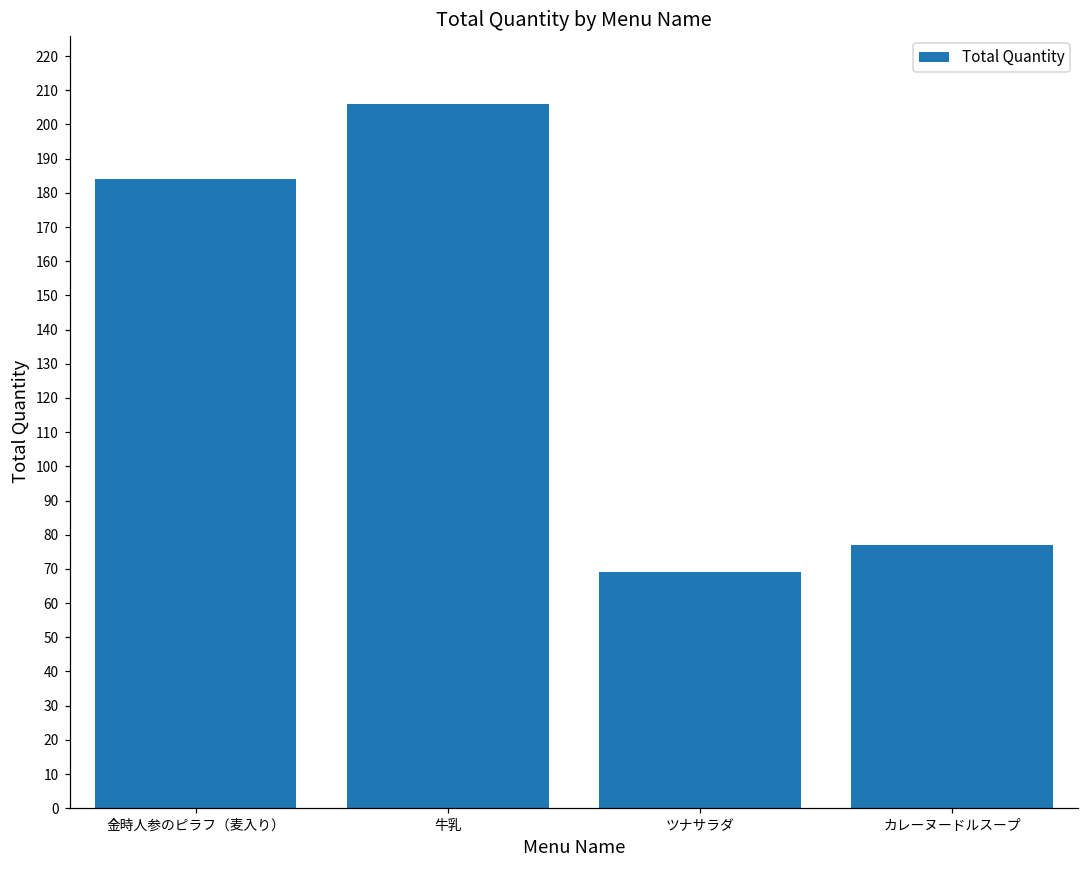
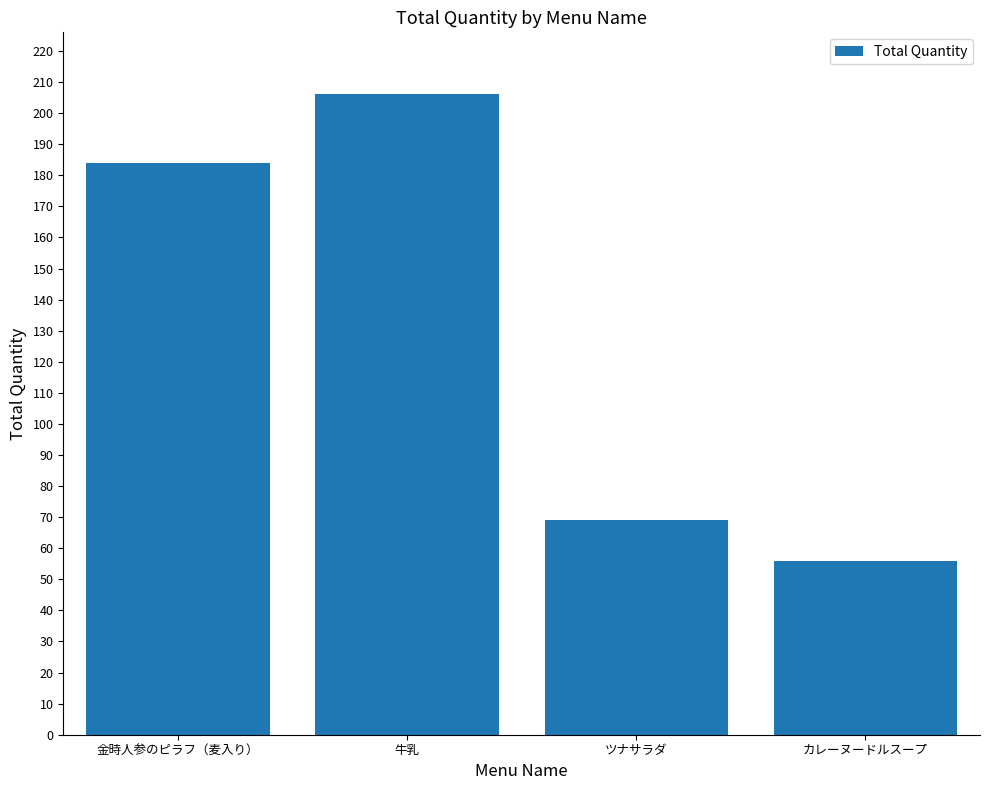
  {
    "金時人参のピラフ（麦入り）": 184,
    "牛乳": 206,
    "ツナサラダ": 69,
-   "カレーヌードルスープ": 77
+   "カレーヌードルスープ": 56
  }
